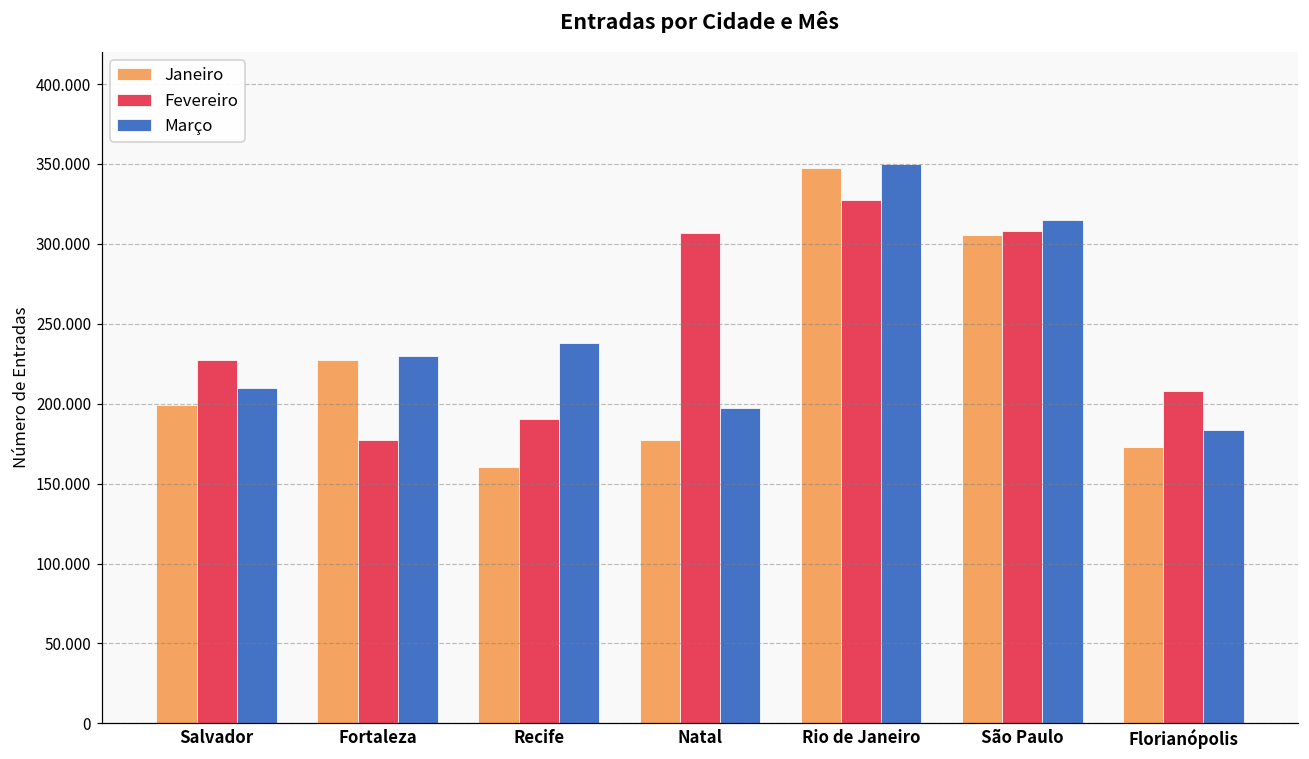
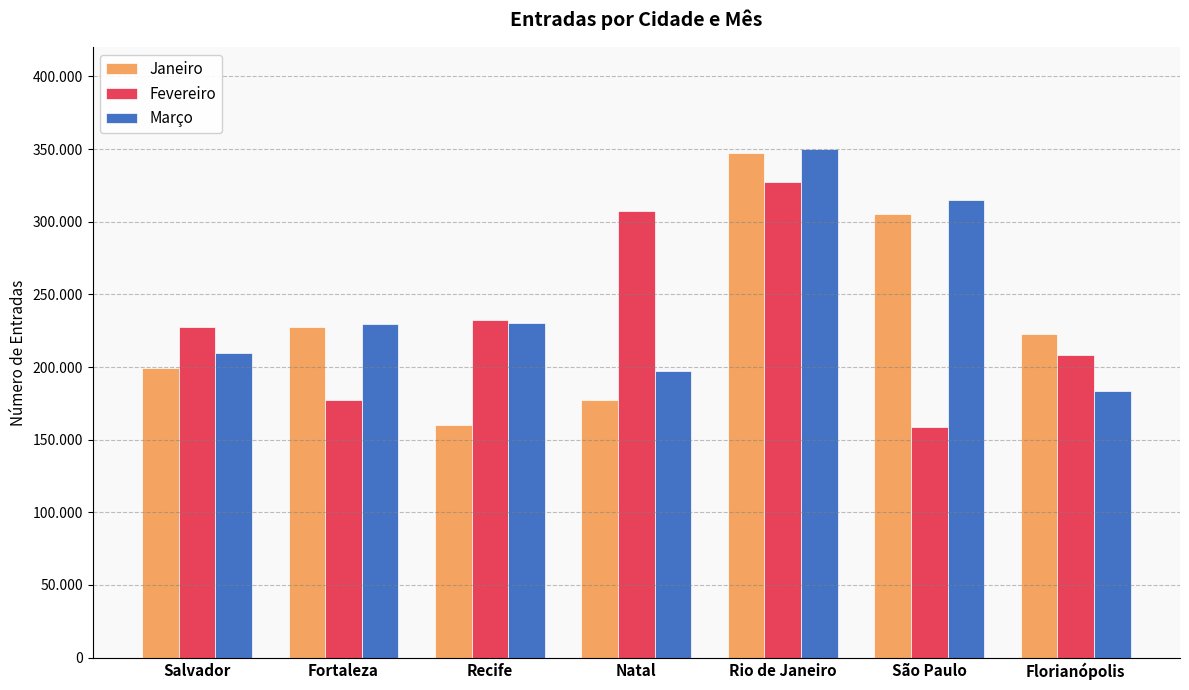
  {
    "Janeiro": {
      "Salvador": 199,
      "Fortaleza": 227,
      "Recife": 160,
      "Natal": 177,
      "Rio de Janeiro": 347,
      "São Paulo": 305,
-     "Florianópolis": 173
+     "Florianópolis": 223
    },
    "Fevereiro": {
      "Salvador": 227,
      "Fortaleza": 178,
-     "Recife": 190,
+     "Recife": 232,
      "Natal": 307,
      "Rio de Janeiro": 327,
-     "São Paulo": 308,
+     "São Paulo": 159,
      "Florianópolis": 208
    },
    "Março": {
      "Salvador": 210,
      "Fortaleza": 230,
-     "Recife": 238,
+     "Recife": 230,
      "Natal": 197,
      "Rio de Janeiro": 350,
      "São Paulo": 315,
      "Florianópolis": 183
    }
  }
